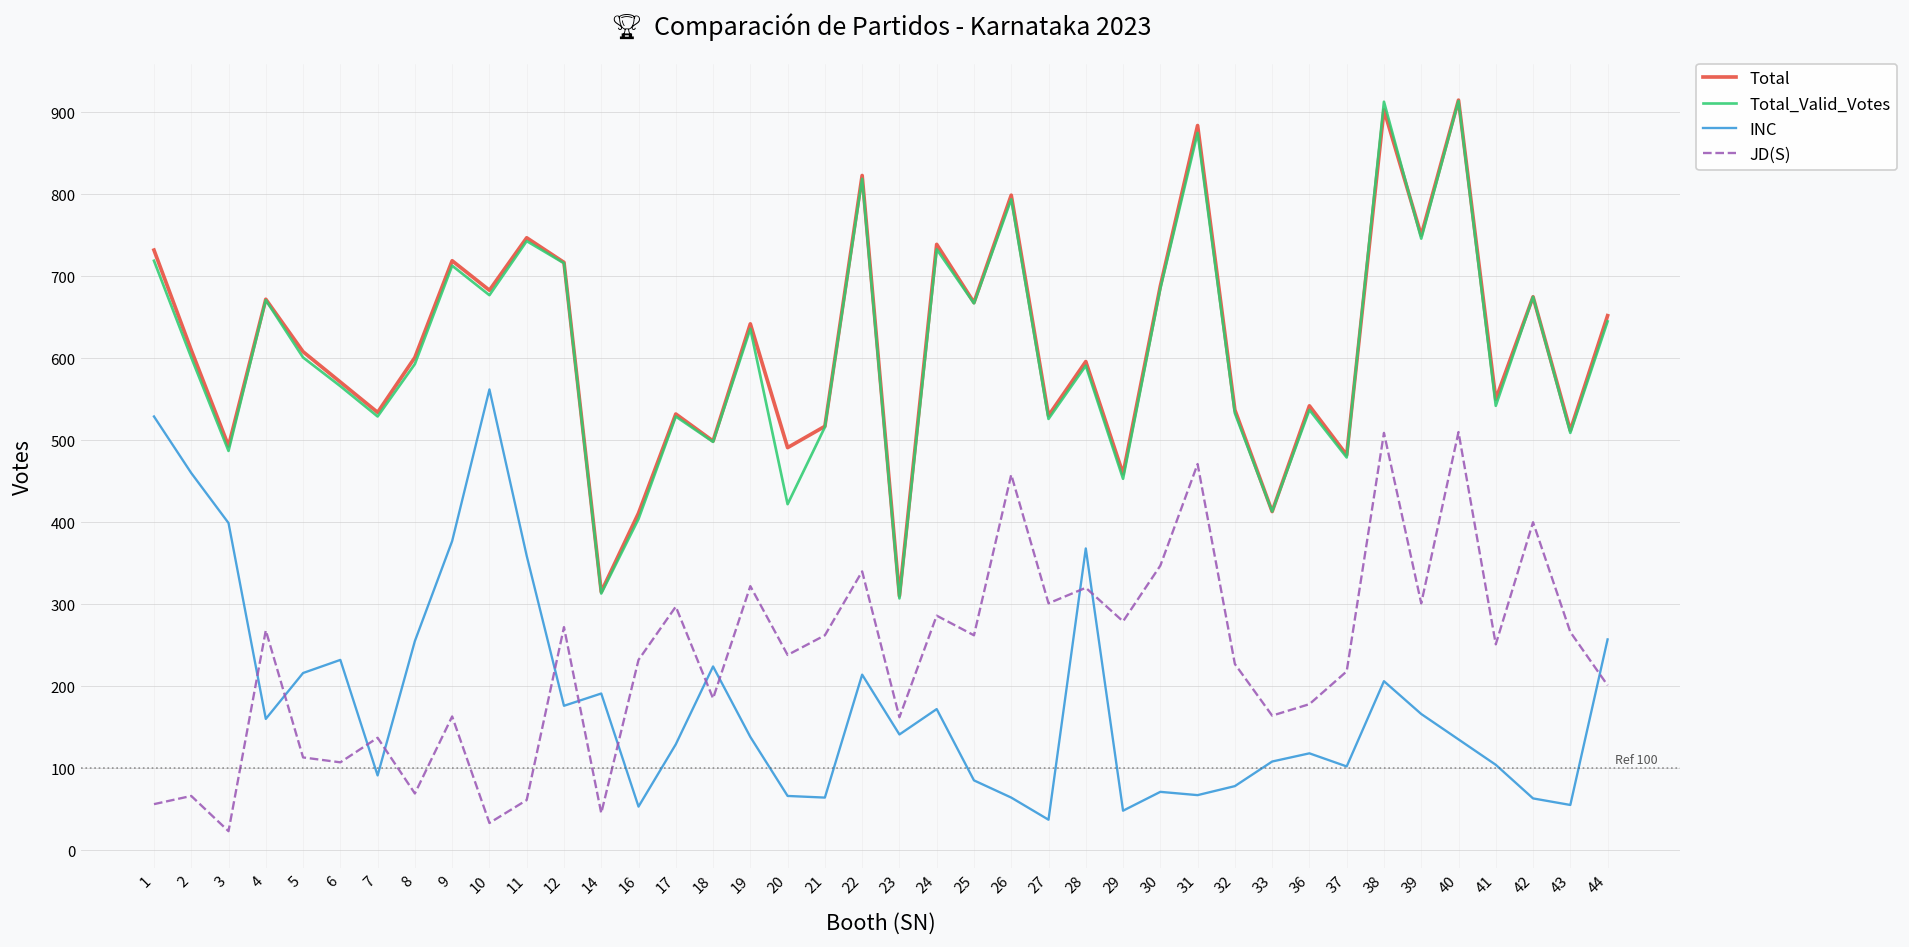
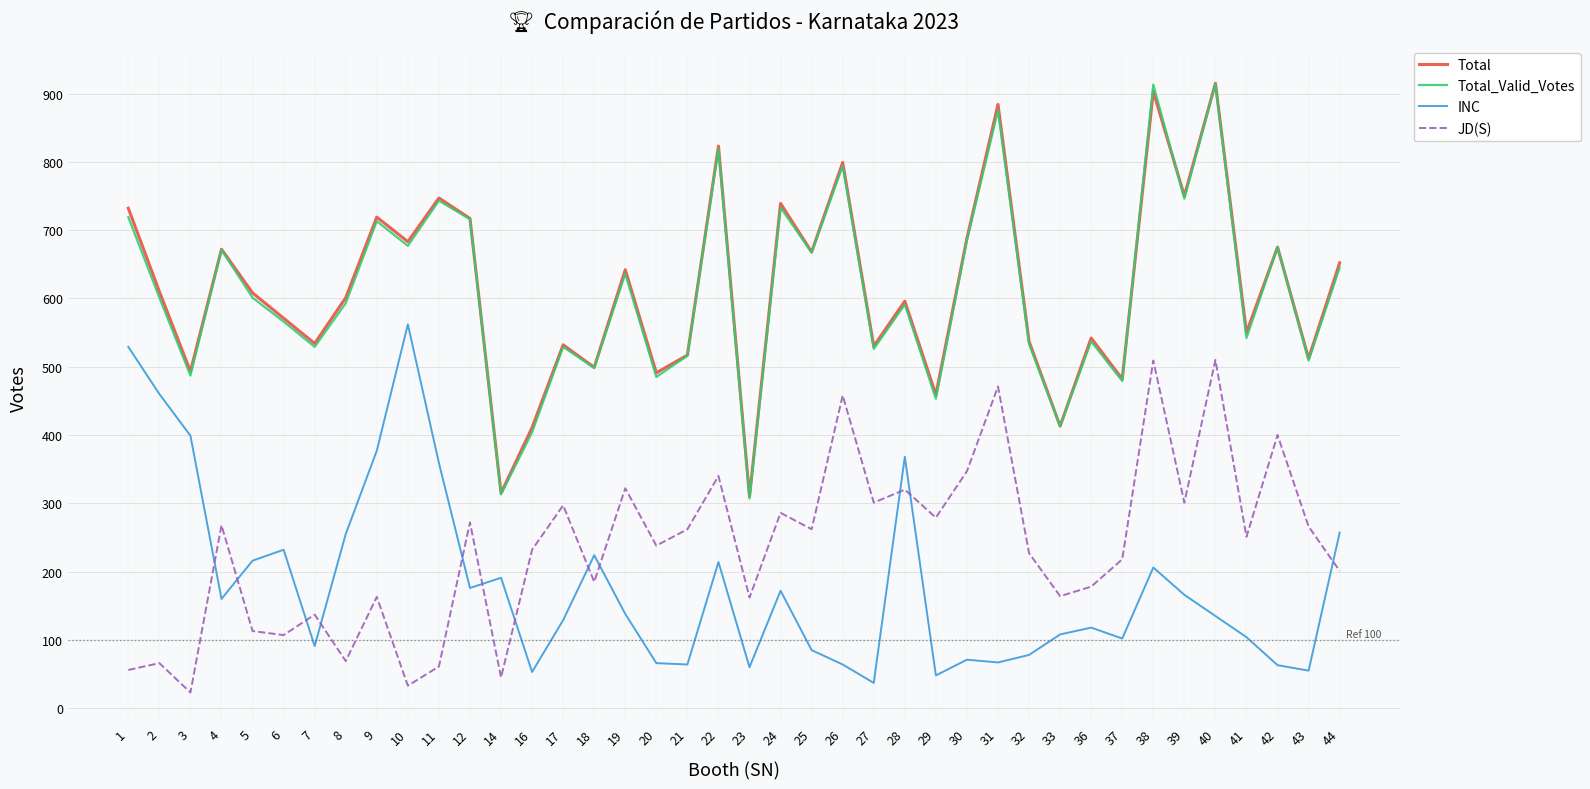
  {
    "Total": {
      "1": 730,
      "2": 610,
      "3": 490,
      "5": 610,
      "6": 570,
      "7": 530,
      "8": 600,
      "9": 720,
      "10": 680,
      "11": 750,
      "16": 410,
      "19": 640,
      "20": 490,
      "22": 820,
      "24": 740,
      "26": 800,
      "27": 530,
      "28": 600,
      "29": 460,
      "31": 880,
      "32": 540,
      "36": 540,
      "38": 900,
      "39": 750,
      "41": 550,
      "44": 650
    },
    "Total_Valid_Votes": {
      "1": 720,
      "2": 600,
      "3": 490,
      "5": 600,
      "6": 570,
      "7": 530,
      "8": 590,
      "9": 710,
      "10": 680,
      "11": 740,
      "16": 400,
      "19": 640,
-     "20": 420,
+     "20": 490,
      "22": 820,
      "24": 730,
      "26": 790,
      "27": 530,
      "28": 590,
      "29": 450,
      "31": 880,
      "32": 530,
      "36": 540,
      "38": 910,
      "39": 750,
      "41": 540,
      "44": 650
    },
    "INC": {
      "1": 530,
      "2": 460,
      "3": 400,
      "4": 160,
      "5": 220,
      "6": 230,
      "7": 90,
      "8": 260,
      "9": 380,
      "10": 560,
      "11": 360,
      "12": 180,
      "14": 190,
      "16": 50,
      "17": 130,
      "18": 220,
      "19": 140,
      "20": 70,
      "21": 60,
      "22": 210,
-     "23": 140,
+     "23": 60,
      "24": 170,
      "25": 90,
      "26": 60,
      "27": 40,
      "28": 370,
      "29": 50,
      "30": 70,
      "31": 70,
      "32": 80,
      "33": 110,
      "36": 120,
      "37": 100,
      "38": 210,
      "39": 170,
      "40": 140,
      "41": 100,
      "42": 60,
      "43": 60,
      "44": 260
    },
    "JD(S)": {
      "1": 60,
      "2": 70,
      "3": 20,
      "4": 270,
      "5": 110,
      "6": 110,
      "7": 140,
      "8": 70,
      "9": 160,
      "10": 30,
      "11": 60,
      "12": 270,
      "14": 50,
      "16": 230,
      "17": 300,
      "18": 190,
      "19": 320,
      "20": 240,
      "21": 260,
      "22": 340,
      "23": 160,
      "24": 290,
      "25": 260,
      "26": 460,
      "27": 300,
      "28": 320,
      "29": 280,
      "30": 350,
      "31": 470,
      "32": 230,
      "33": 160,
      "36": 180,
      "37": 220,
      "38": 510,
      "39": 300,
      "40": 510,
      "41": 250,
      "42": 400,
      "43": 270,
      "44": 200
    }
  }
